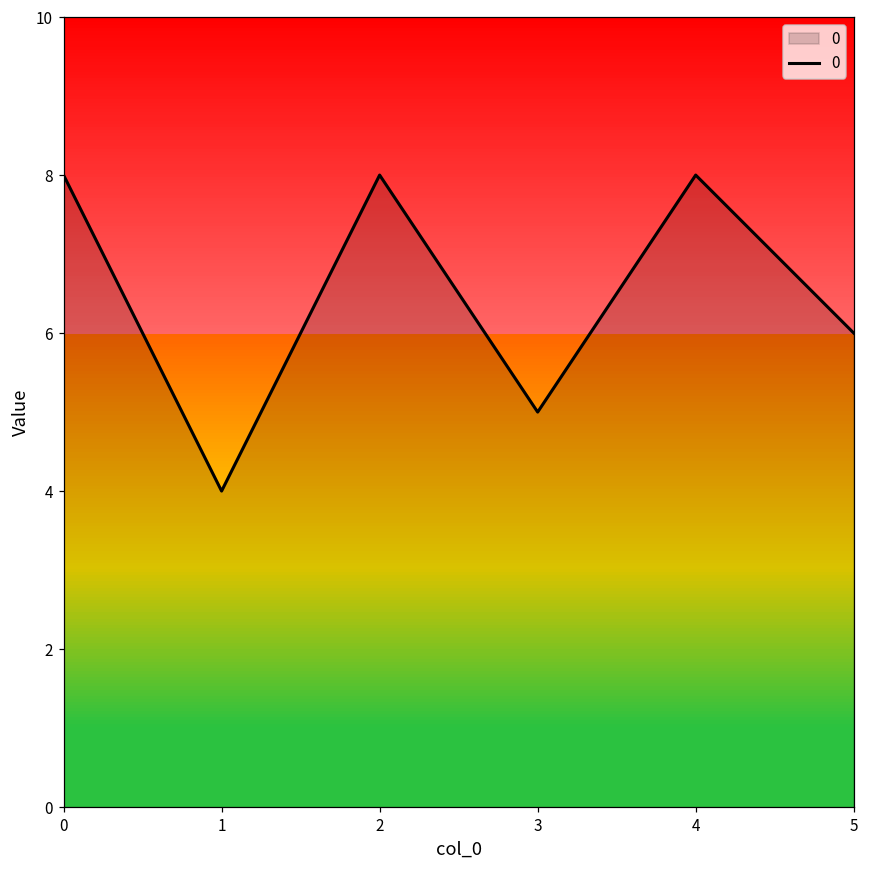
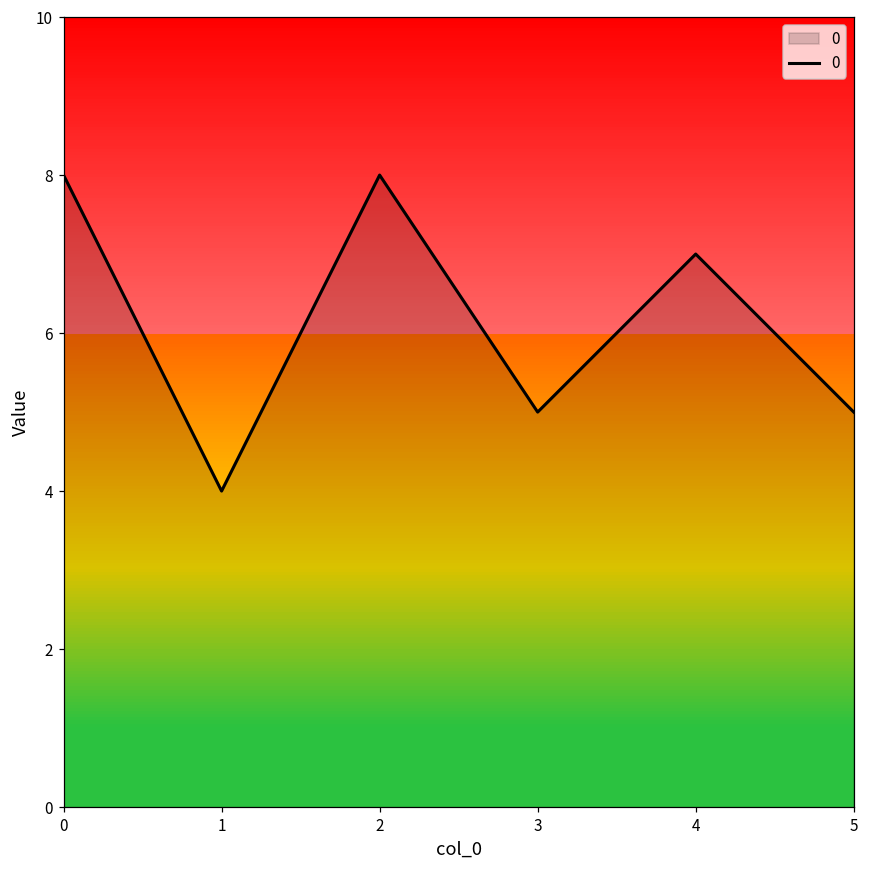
  {
    "0": 8,
    "1": 4,
    "2": 8,
    "3": 5,
-   "4": 8,
-   "5": 6
+   "4": 7,
+   "5": 5
  }
